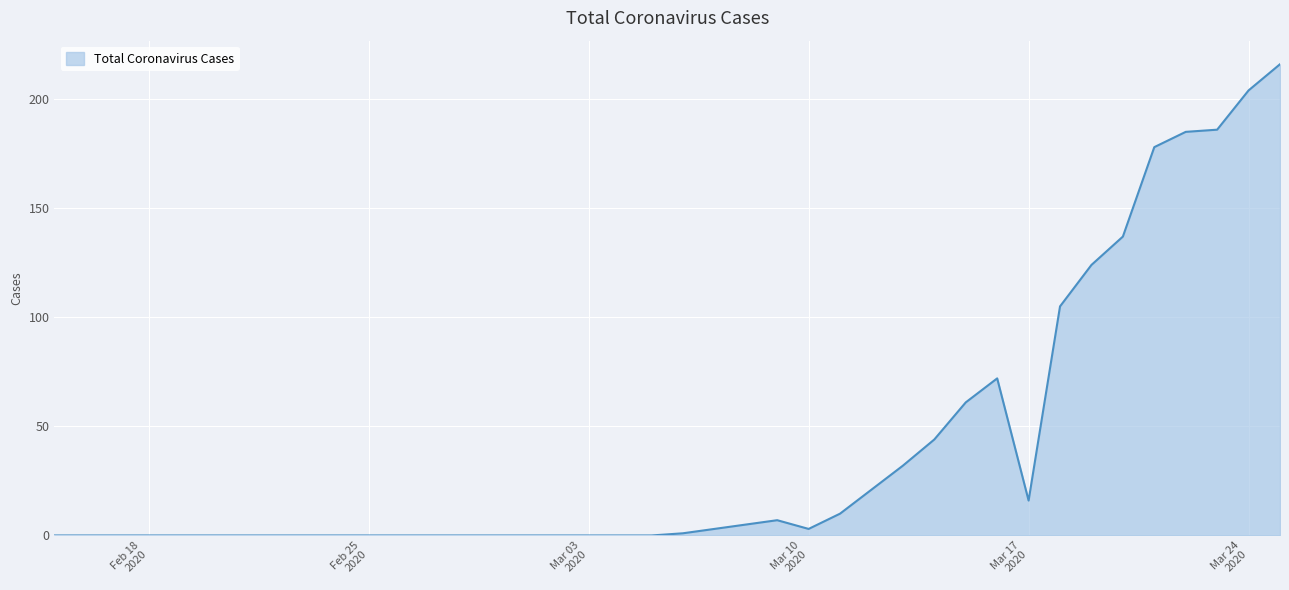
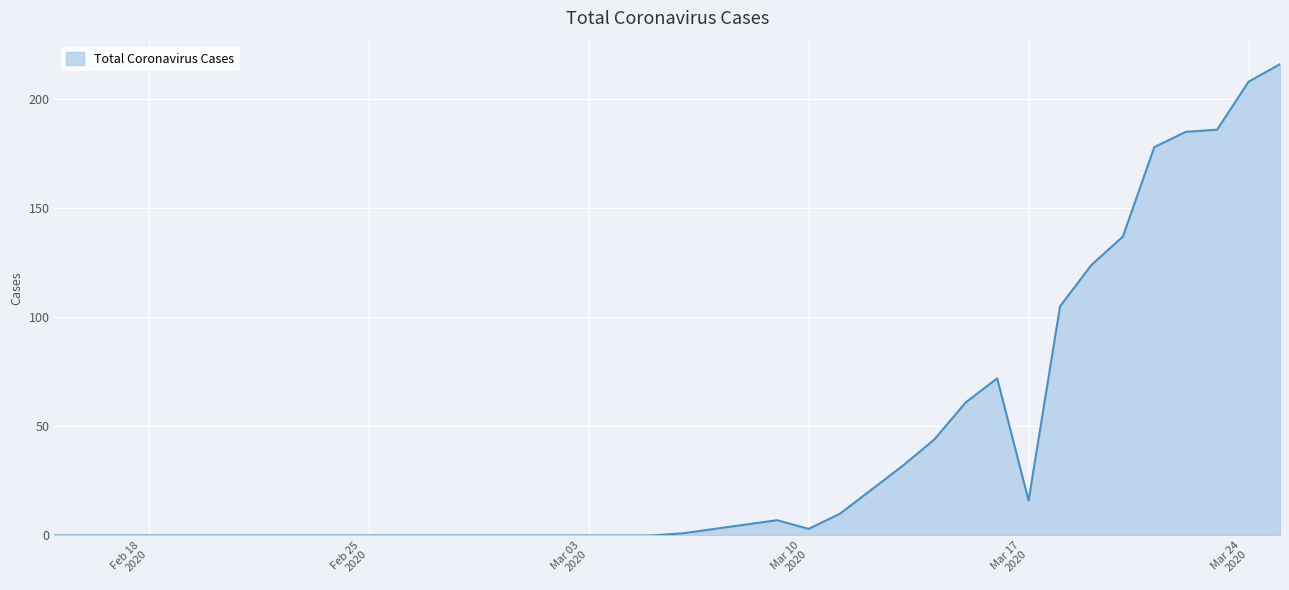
  {
    "Feb 18 2020": 0,
    "Feb 25 2020": 0,
    "Mar 03 2020": 0,
    "Mar 10 2020": 3,
    "Mar 17 2020": 16,
-   "Mar 24 2020": 204
+   "Mar 24 2020": 208
  }
